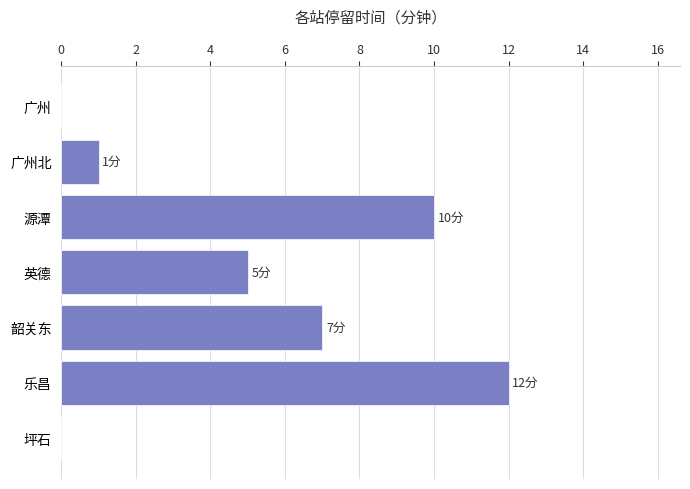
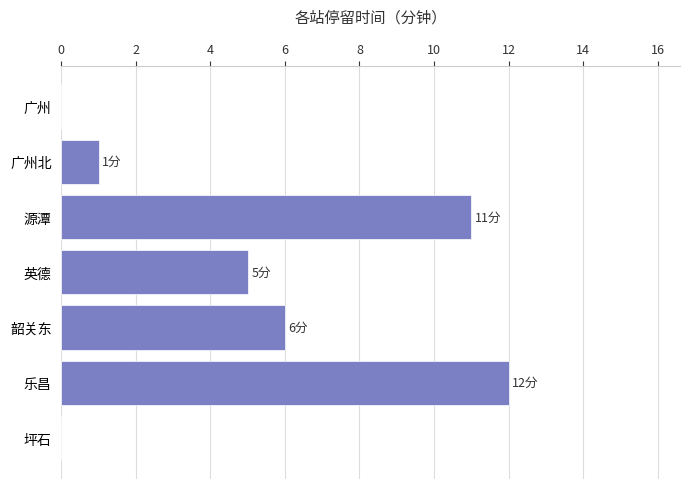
  {
    "广州北": "1分",
-   "源潭": "10分",
+   "源潭": "11分",
    "英德": "5分",
-   "韶关东": "7分",
+   "韶关东": "6分",
    "乐昌": "12分"
  }
